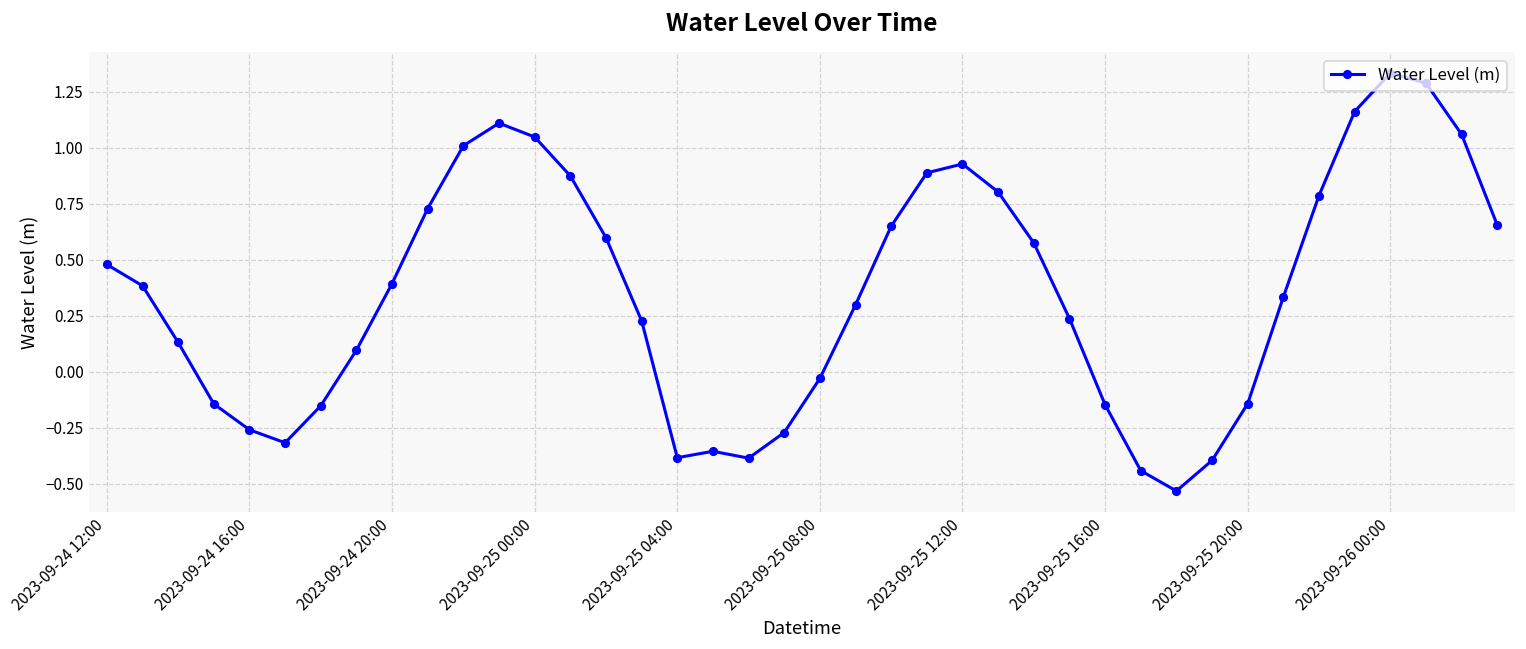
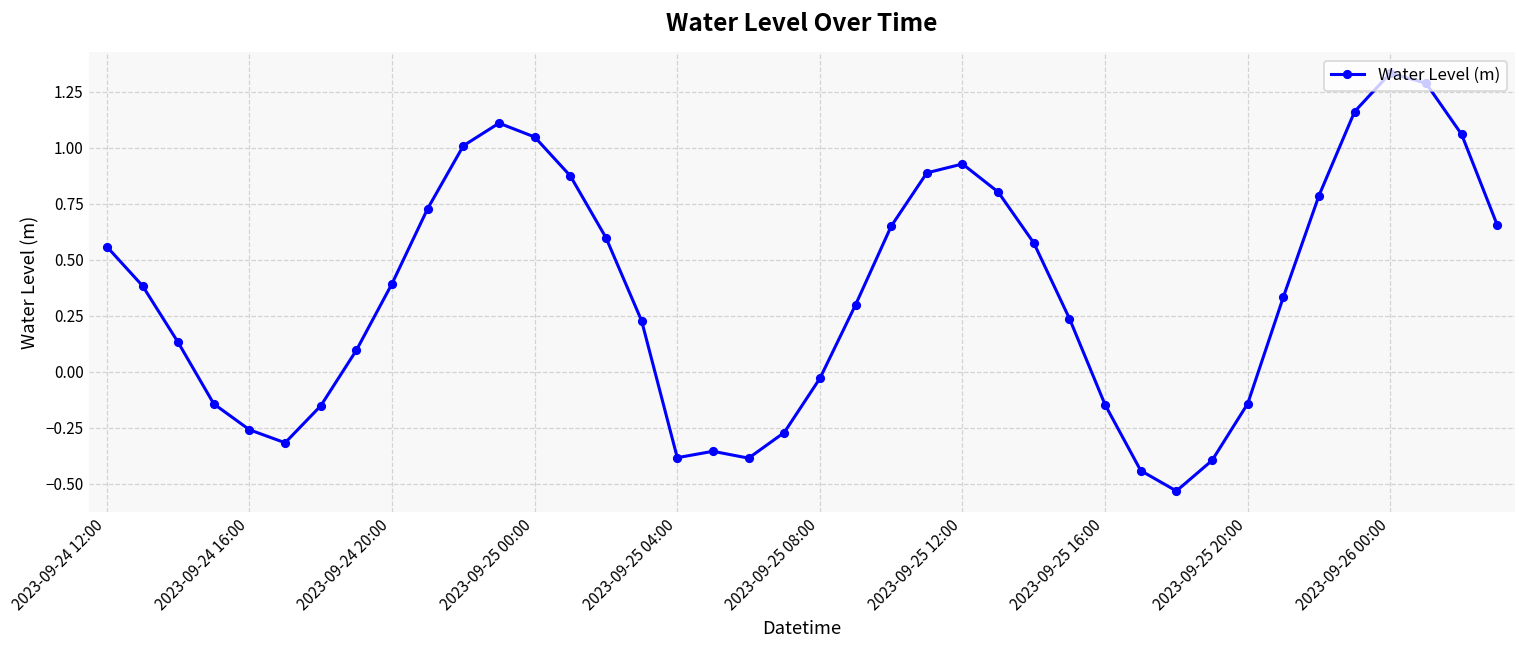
  {
-   "2023-09-24 12:00": 0.48,
+   "2023-09-24 12:00": 0.56,
    "2023-09-24 16:00": -0.26,
    "2023-09-24 20:00": 0.39,
    "2023-09-25 00:00": 1.05,
    "2023-09-25 04:00": -0.38,
    "2023-09-25 08:00": -0.03,
    "2023-09-25 12:00": 0.93,
    "2023-09-25 16:00": -0.15,
    "2023-09-25 20:00": -0.14
  }
